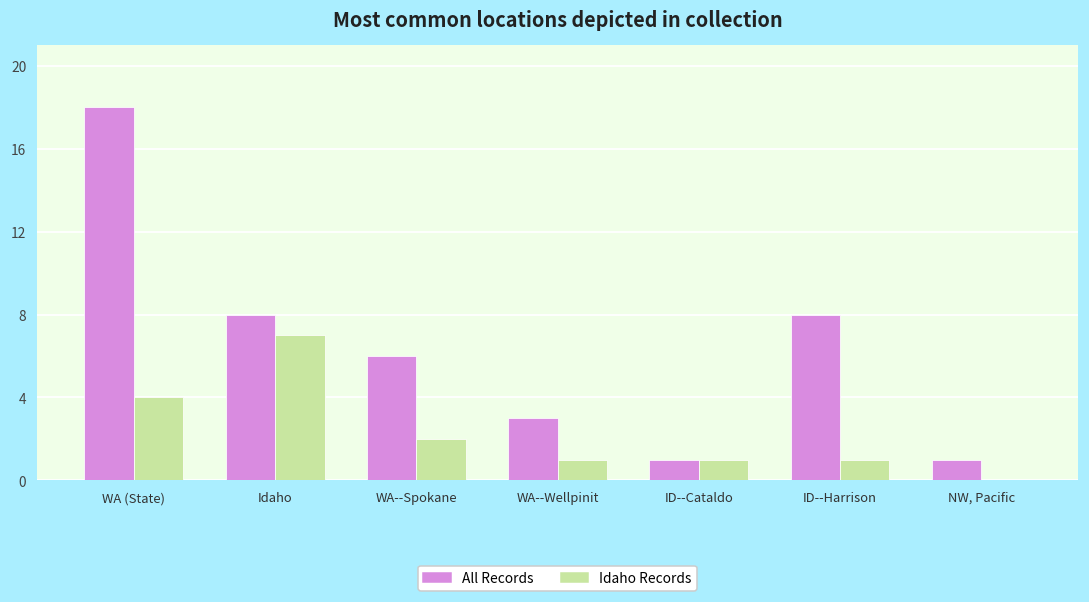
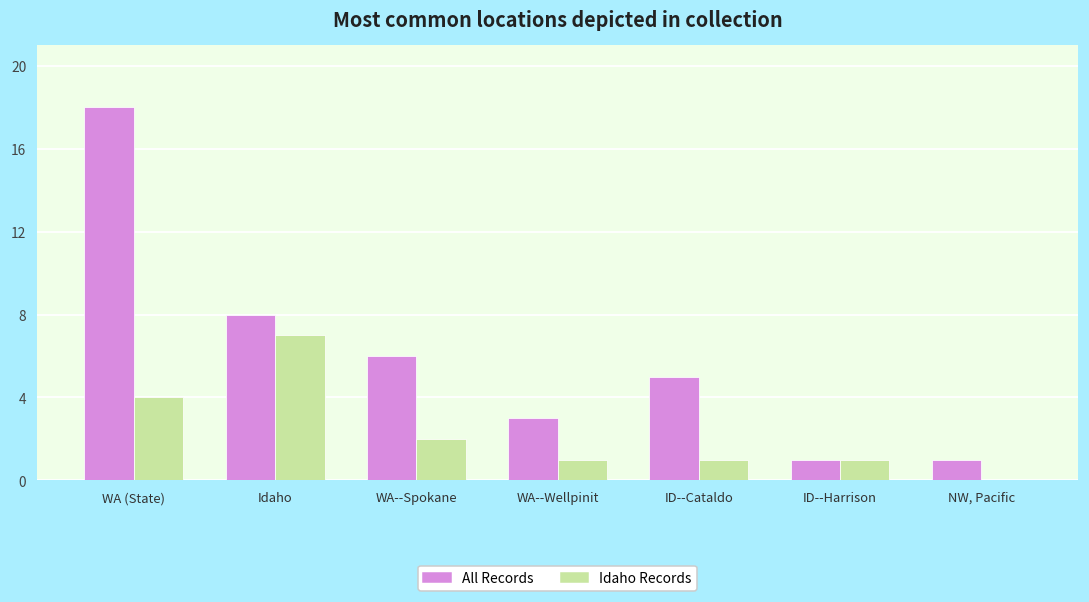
  {
    "All Records": {
      "WA (State)": 18,
      "Idaho": 8,
      "WA--Spokane": 6,
      "WA--Wellpinit": 3,
-     "ID--Cataldo": 1,
-     "ID--Harrison": 8,
+     "ID--Cataldo": 5,
+     "ID--Harrison": 1,
      "NW, Pacific": 1
    },
    "Idaho Records": {
      "WA (State)": 4,
      "Idaho": 7,
      "WA--Spokane": 2,
      "WA--Wellpinit": 1,
      "ID--Cataldo": 1,
      "ID--Harrison": 1,
      "NW, Pacific": 0
    }
  }
